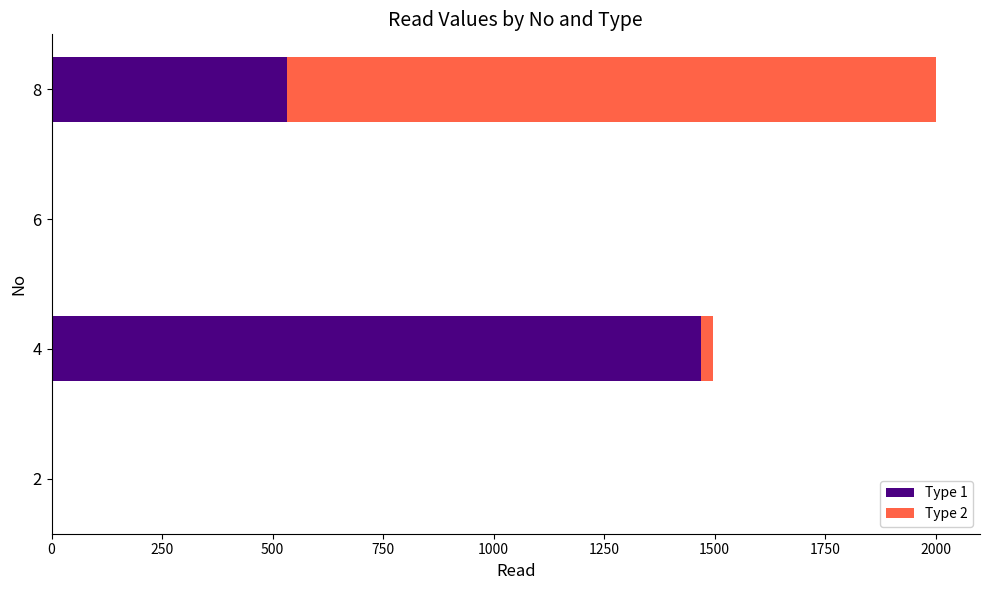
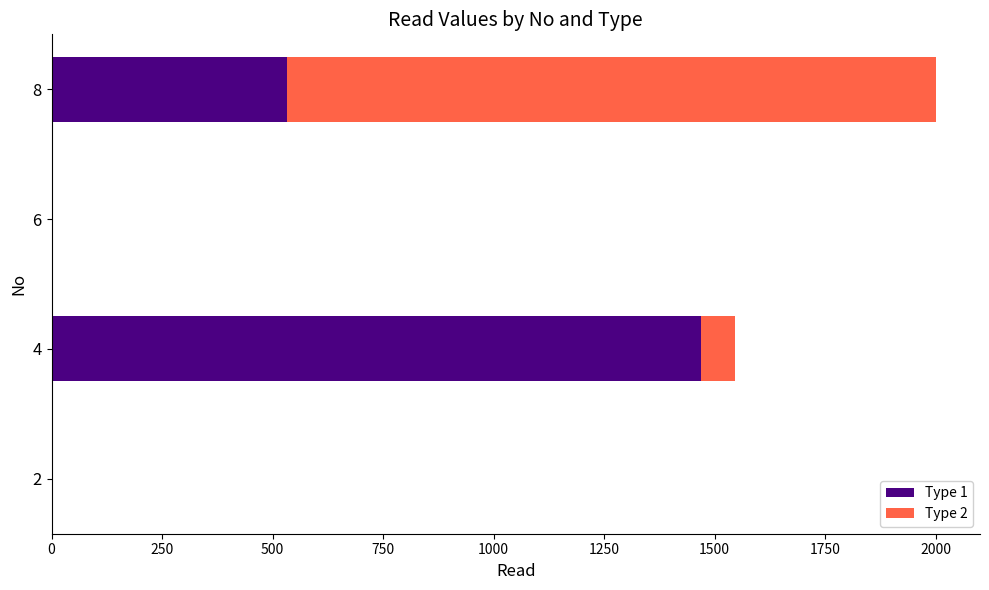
  {
    "Type 1": {
      "8": 530,
      "6": 0,
      "4": 1470,
      "2": 0
    },
    "Type 2": {
      "8": 1470,
      "6": 0,
-     "4": 30,
+     "4": 80,
      "2": 0
    }
  }
